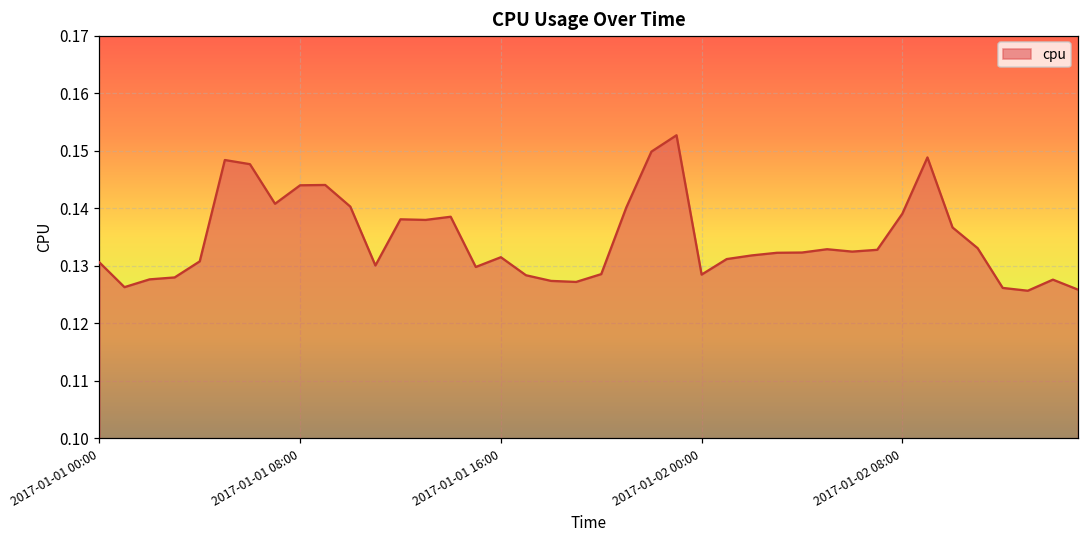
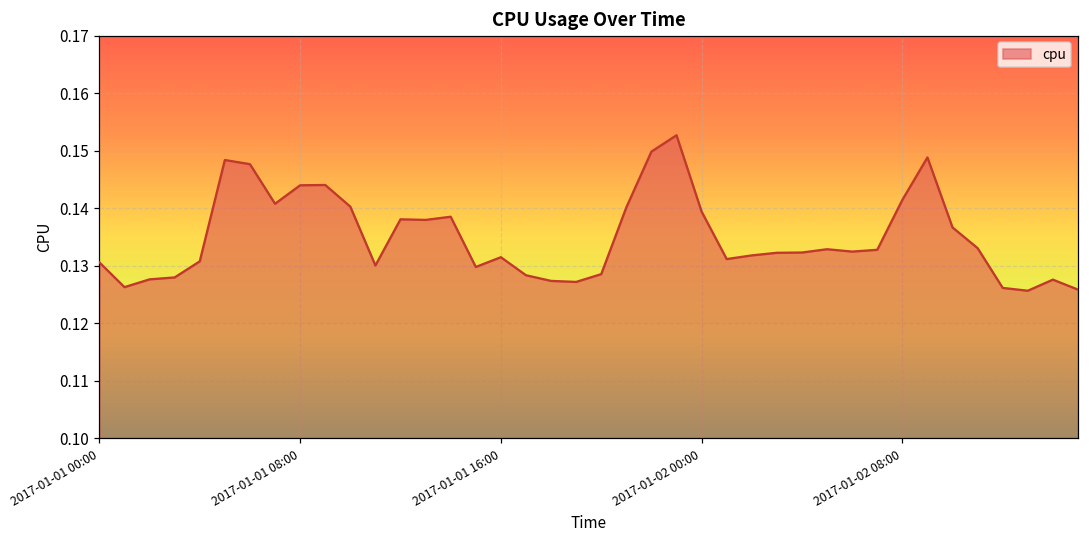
  {
    "2017-01-01 00:00": 0.131,
    "2017-01-01 08:00": 0.144,
    "2017-01-01 16:00": 0.131,
-   "2017-01-02 00:00": 0.128,
-   "2017-01-02 08:00": 0.139
+   "2017-01-02 00:00": 0.139,
+   "2017-01-02 08:00": 0.141
  }
